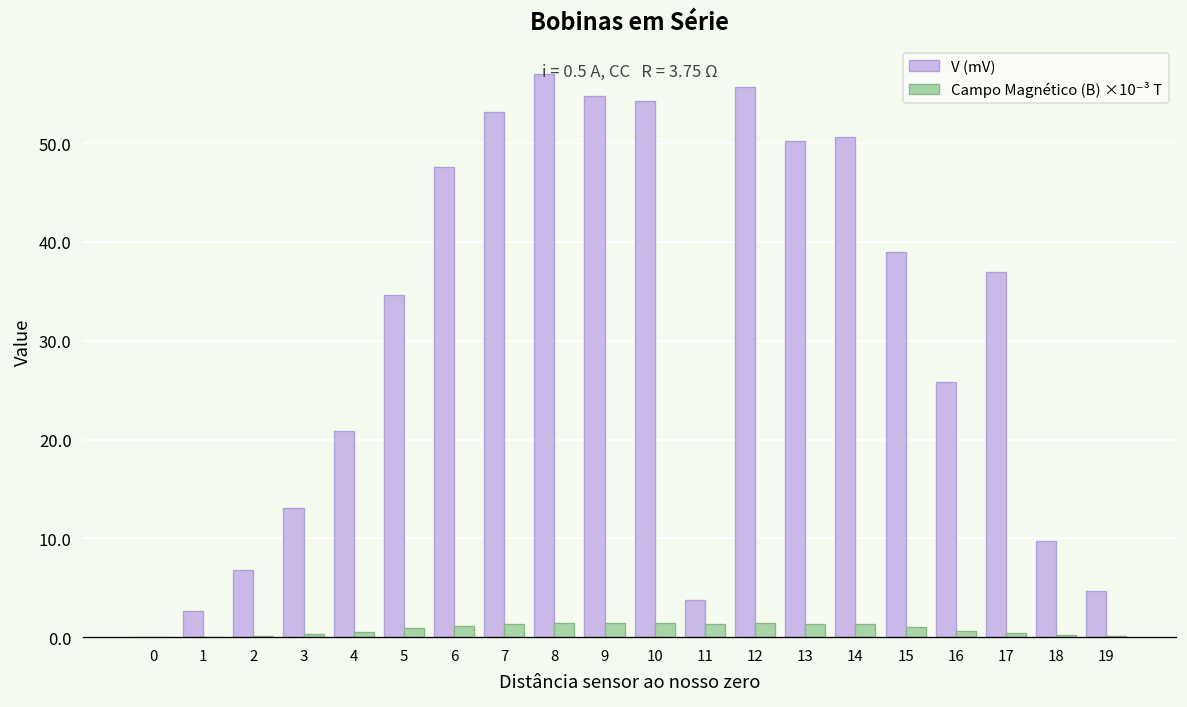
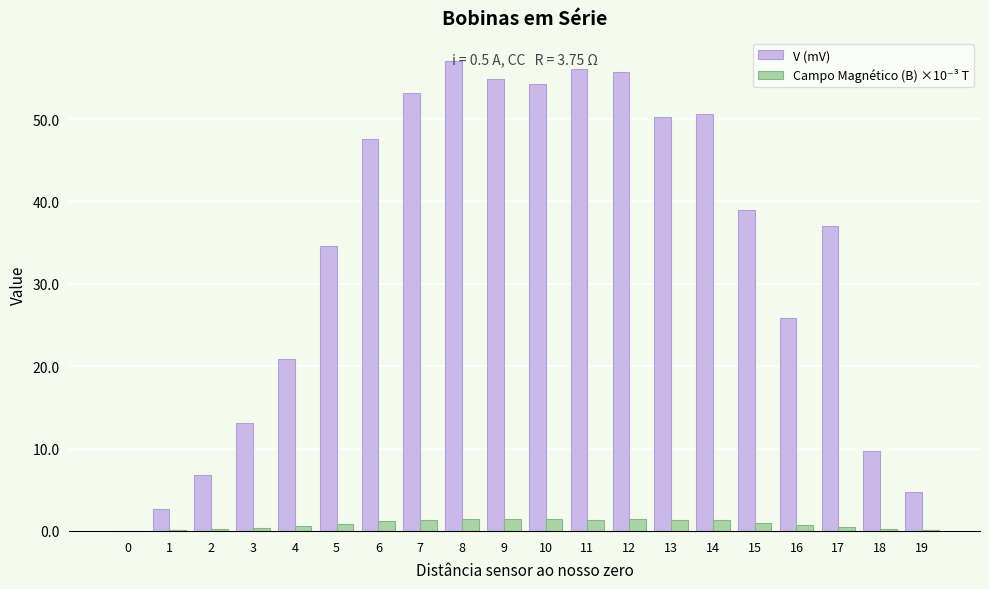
  {
    "V (mV)": {
      "0": 0,
      "1": 3,
      "2": 7,
      "3": 13,
      "4": 21,
      "5": 35,
      "6": 48,
      "7": 53,
      "9": 55,
      "10": 54,
-     "11": 4,
+     "11": 56,
      "12": 56,
      "13": 50,
      "14": 51,
      "15": 39,
      "16": 26,
      "17": 37,
      "18": 10,
      "19": 5
    },
    "Campo Magnético (B) ×10⁻³ T": {
      "0": 0,
      "3": 0,
      "4": 1,
      "5": 1,
      "6": 1,
      "7": 1,
      "8": 1,
      "9": 1,
      "10": 1,
      "11": 1,
      "12": 1,
      "13": 1,
      "14": 1,
      "15": 1,
      "16": 1,
      "17": 0
    }
  }
